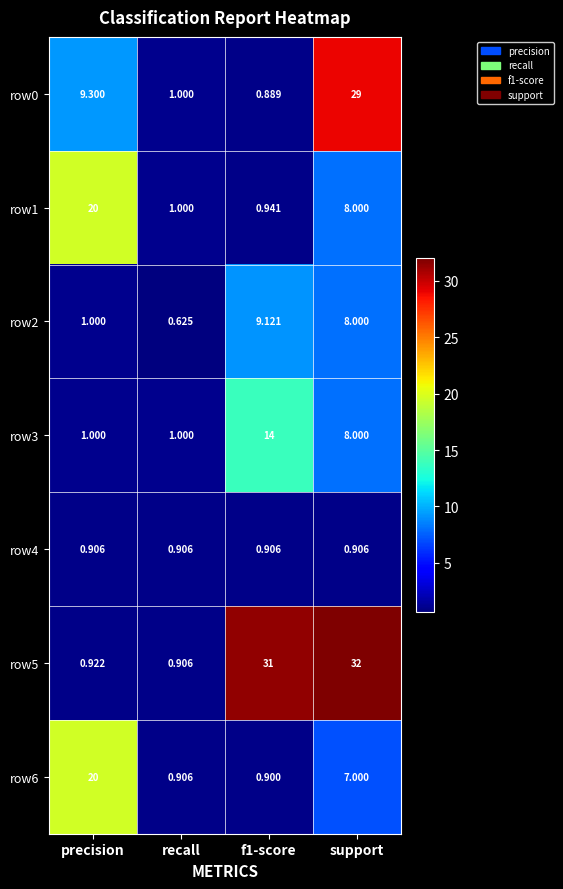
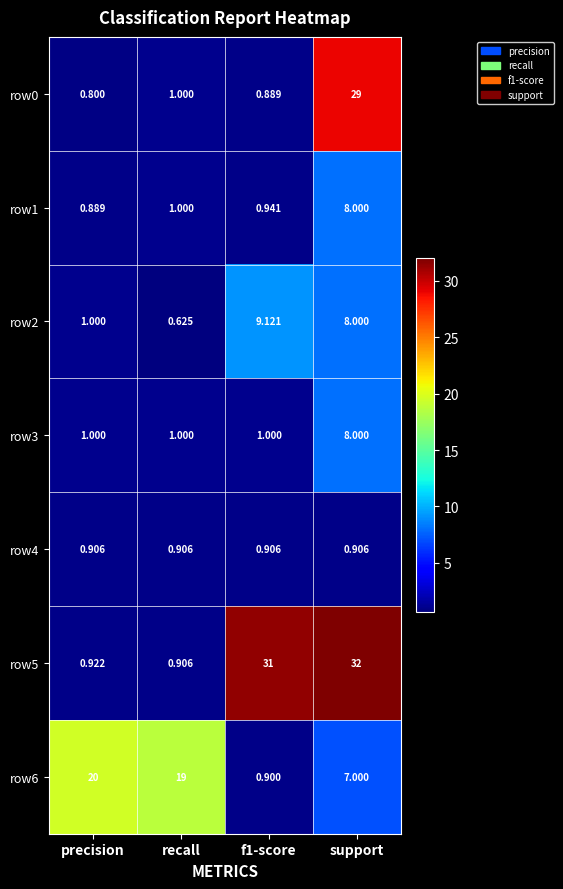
  {
    "row0": {
-     "precision": 9.300,
+     "precision": 0.800,
      "recall": 1.000,
      "f1-score": 0.889,
      "support": 29
    },
    "row1": {
-     "precision": 20,
+     "precision": 0.889,
      "recall": 1.000,
      "f1-score": 0.941,
      "support": 8.000
    },
    "row2": {
      "precision": 1.000,
      "recall": 0.625,
      "f1-score": 9.121,
      "support": 8.000
    },
    "row3": {
      "precision": 1.000,
      "recall": 1.000,
-     "f1-score": 14,
+     "f1-score": 1.000,
      "support": 8.000
    },
    "row4": {
      "precision": 0.906,
      "recall": 0.906,
      "f1-score": 0.906,
      "support": 0.906
    },
    "row5": {
      "precision": 0.922,
      "recall": 0.906,
      "f1-score": 31,
      "support": 32
    },
    "row6": {
      "precision": 20,
-     "recall": 0.906,
+     "recall": 19,
      "f1-score": 0.900,
      "support": 7.000
    }
  }
